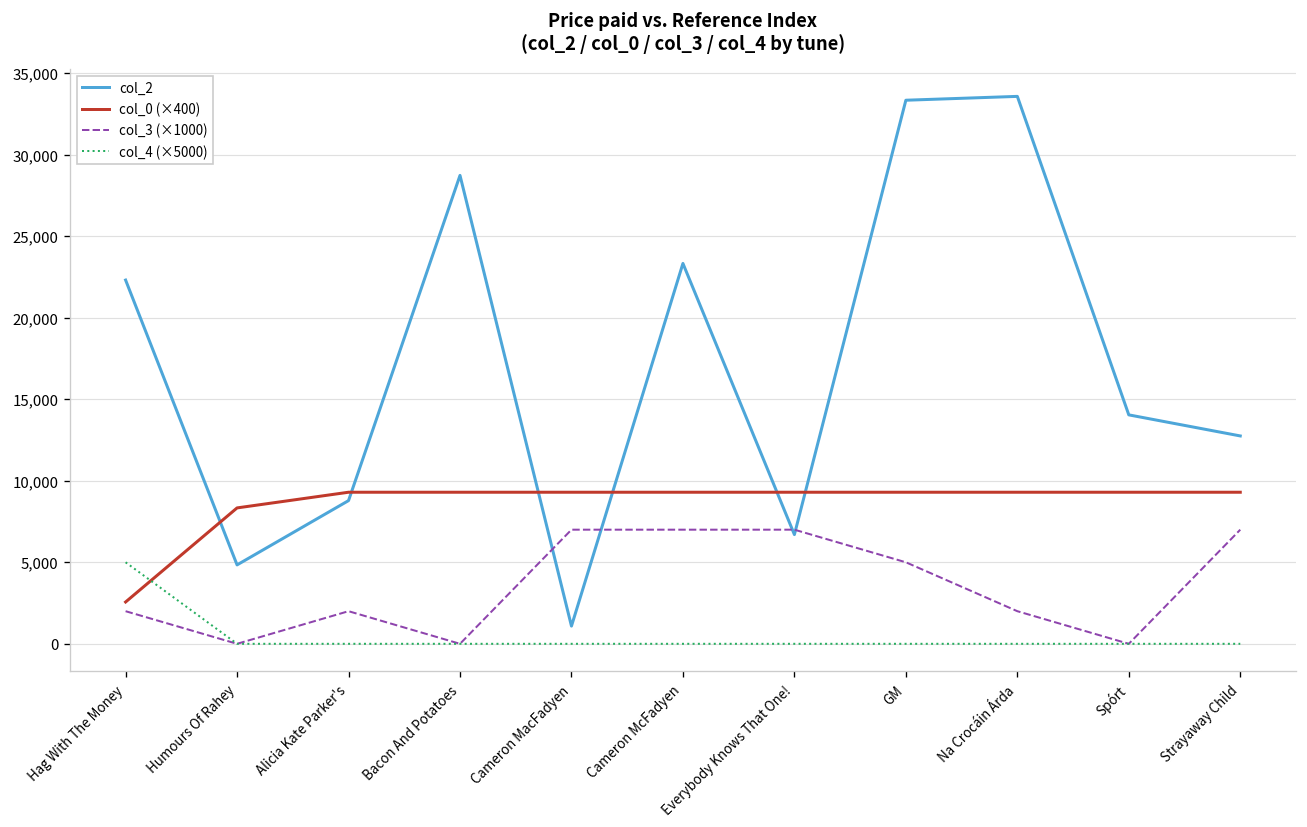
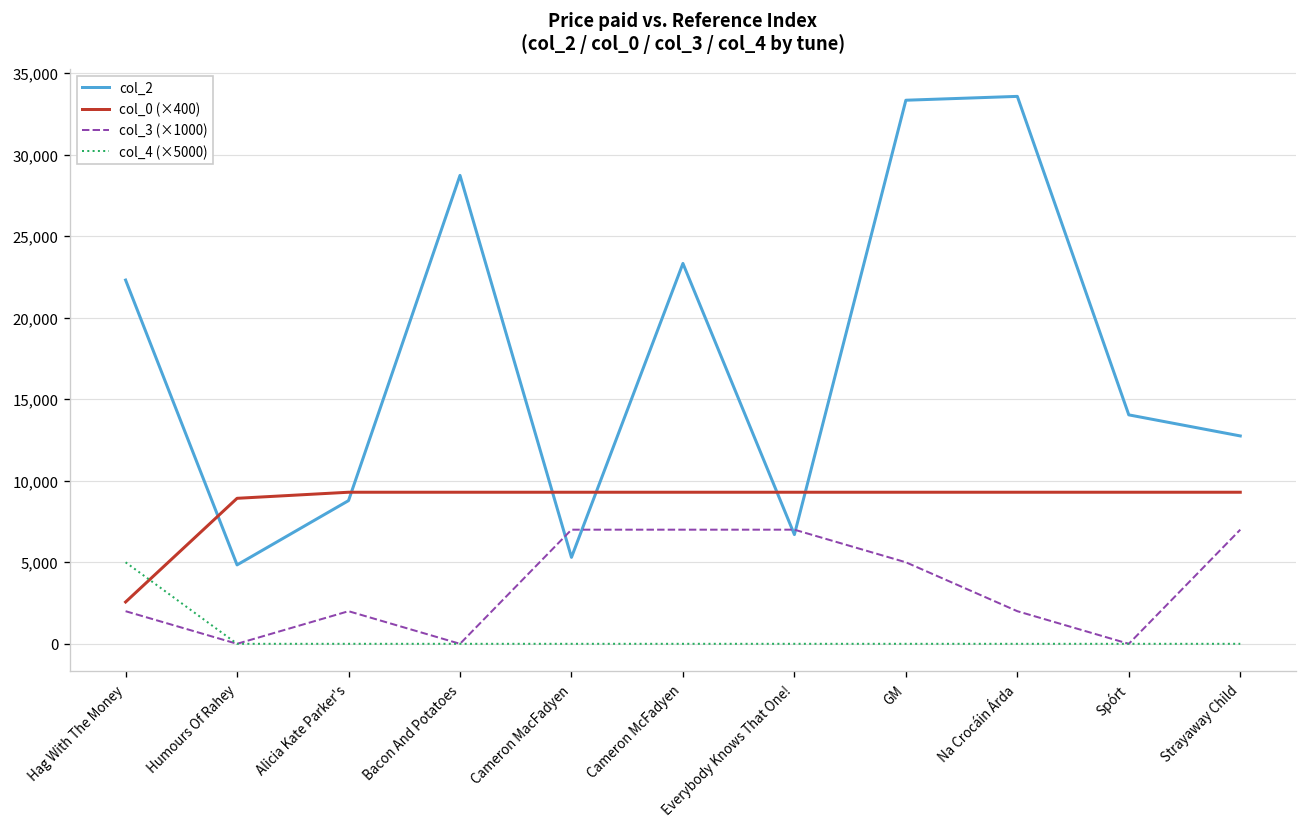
  {
    "col_2": {
      "Hag With The Money": "22,300",
      "Humours Of Rahey": "4,800",
      "Alicia Kate Parker's": "8,800",
      "Bacon And Potatoes": "28,700",
-     "Cameron MacFadyen": "1,100",
+     "Cameron MacFadyen": "5,300",
      "Cameron McFadyen": "23,300",
      "Everybody Knows That One!": "6,700",
      "GM": "33,300",
      "Na Crocáin Árda": "33,600",
      "Spórt": "14,000",
      "Strayaway Child": "12,800"
    },
    "col_0 (×400)": {
      "Hag With The Money": "2,600",
-     "Humours Of Rahey": "8,300",
+     "Humours Of Rahey": "8,900",
      "Alicia Kate Parker's": "9,300",
      "Bacon And Potatoes": "9,300",
      "Cameron MacFadyen": "9,300",
      "Cameron McFadyen": "9,300",
      "Everybody Knows That One!": "9,300",
      "GM": "9,300",
      "Na Crocáin Árda": "9,300",
      "Spórt": "9,300",
      "Strayaway Child": "9,300"
    },
    "col_3 (×1000)": {
      "Hag With The Money": "2,000",
      "Alicia Kate Parker's": "2,000",
      "Cameron MacFadyen": "7,000",
      "Cameron McFadyen": "7,000",
      "Everybody Knows That One!": "7,000",
      "GM": "5,000",
      "Na Crocáin Árda": "2,000",
      "Strayaway Child": "7,000"
    },
    "col_4 (×5000)": {
      "Hag With The Money": "5,000",
      "Alicia Kate Parker's": "0",
      "Cameron MacFadyen": "0",
      "Cameron McFadyen": "0",
      "Everybody Knows That One!": "0",
      "GM": "0",
      "Na Crocáin Árda": "0",
      "Strayaway Child": "0"
    }
  }
